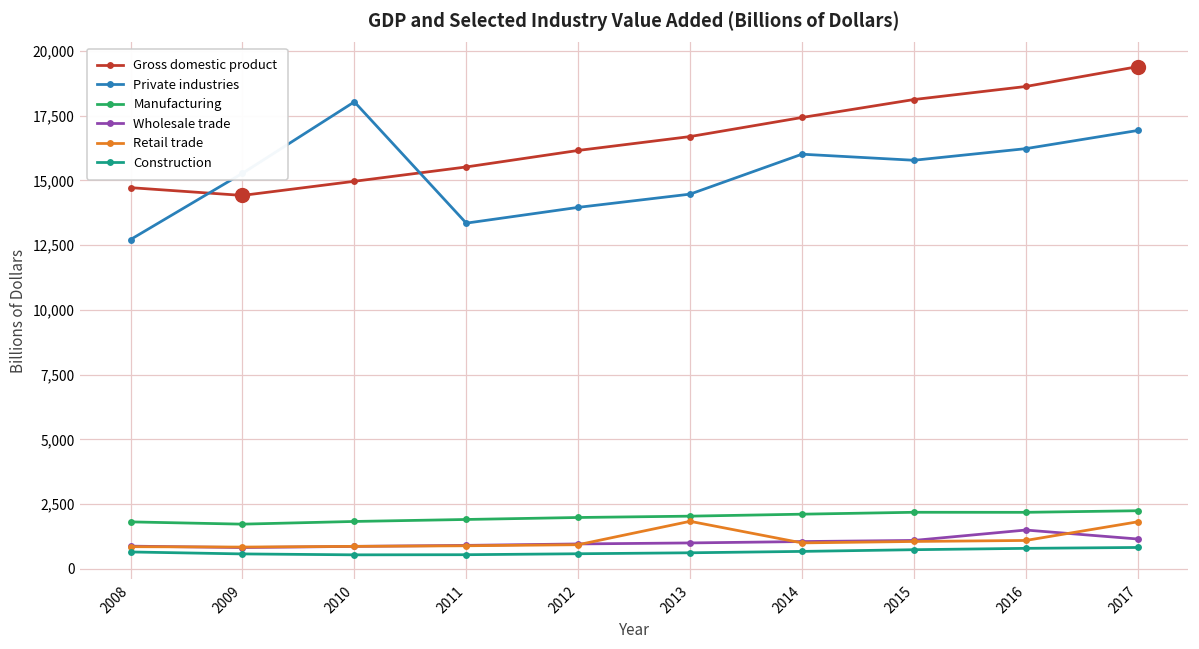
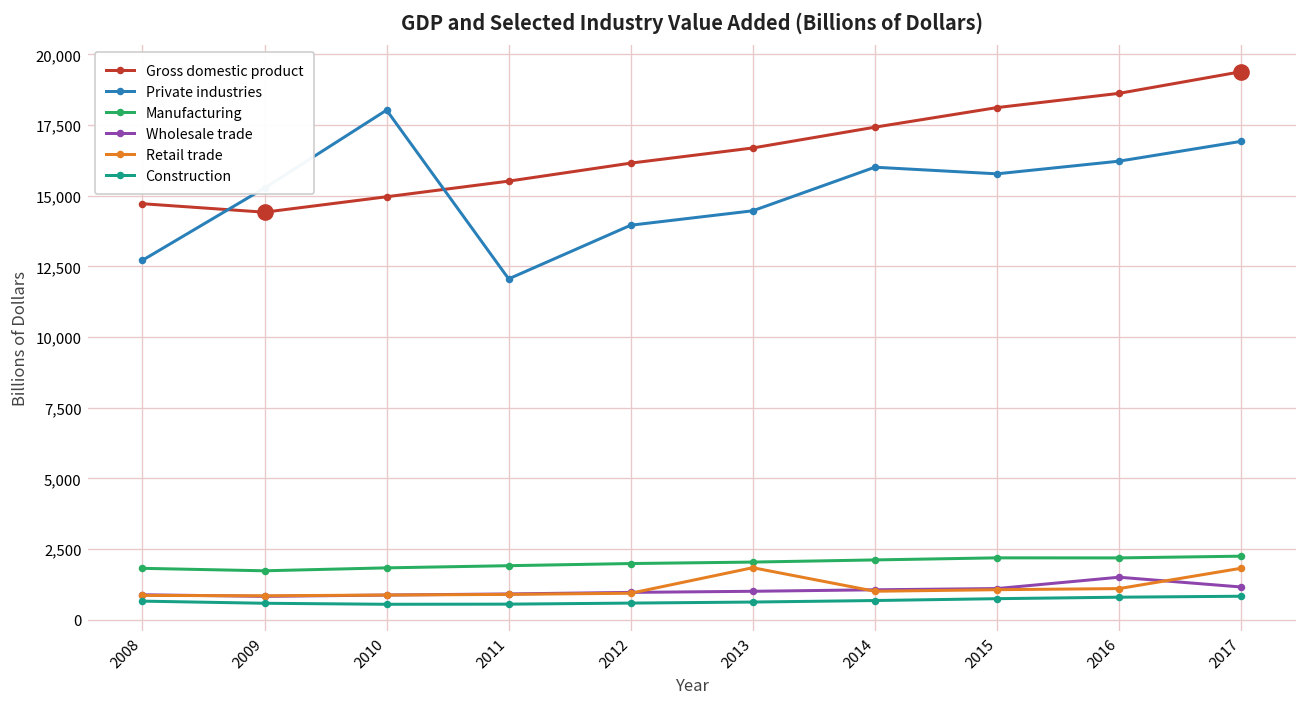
  {
    "Private industries": {
      "2008": "12,700",
      "2010": "18,000",
-     "2011": "13,300",
+     "2011": "12,100",
      "2012": "14,000",
      "2013": "14,500",
      "2014": "16,000",
      "2015": "15,800",
      "2016": "16,200",
      "2017": "16,900"
    },
    "Wholesale trade": {
      "2013": "1,000",
      "2016": "1,500",
      "2017": "1,200"
    },
    "Retail trade": {
      "2013": "1,800",
      "2016": "1,100",
      "2017": "1,800"
    }
  }
